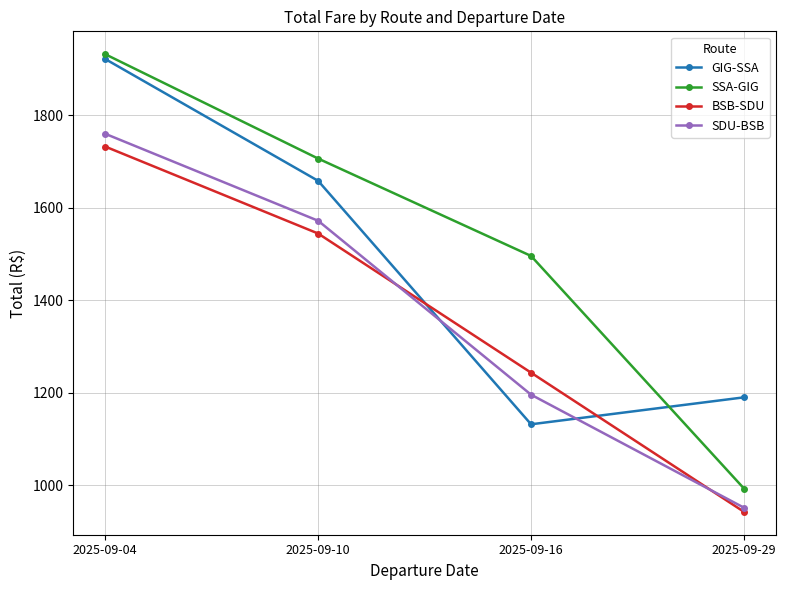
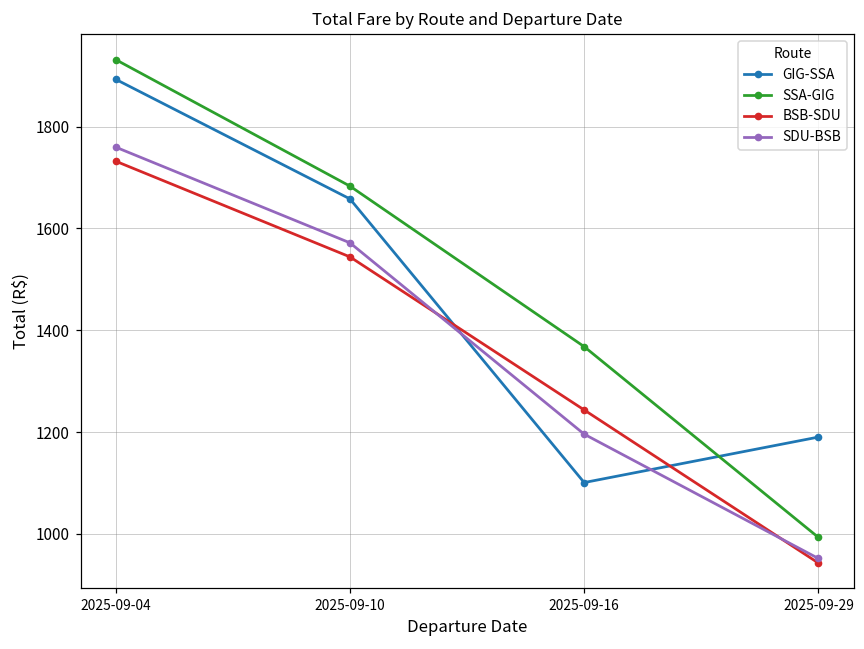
  {
    "GIG-SSA": {
-     "2025-09-04": 1920,
+     "2025-09-04": 1890,
      "2025-09-10": 1660,
-     "2025-09-16": 1130,
+     "2025-09-16": 1100,
      "2025-09-29": 1190
    },
    "SSA-GIG": {
      "2025-09-04": 1930,
-     "2025-09-10": 1710,
-     "2025-09-16": 1500,
+     "2025-09-10": 1680,
+     "2025-09-16": 1370,
      "2025-09-29": 990
    },
    "BSB-SDU": {
      "2025-09-04": 1730,
      "2025-09-10": 1540,
      "2025-09-16": 1240,
      "2025-09-29": 940
    },
    "SDU-BSB": {
      "2025-09-04": 1760,
      "2025-09-10": 1570,
      "2025-09-16": 1200,
      "2025-09-29": 950
    }
  }
